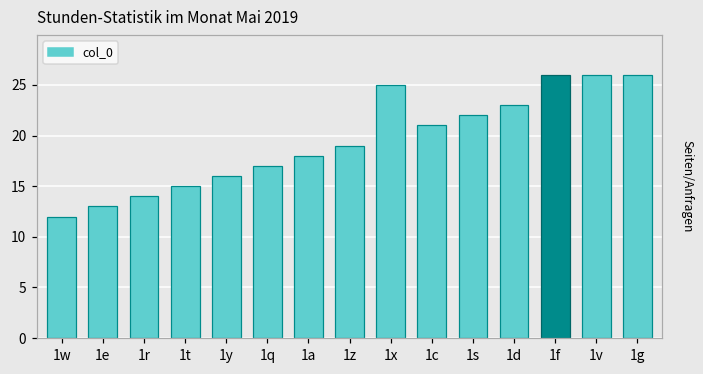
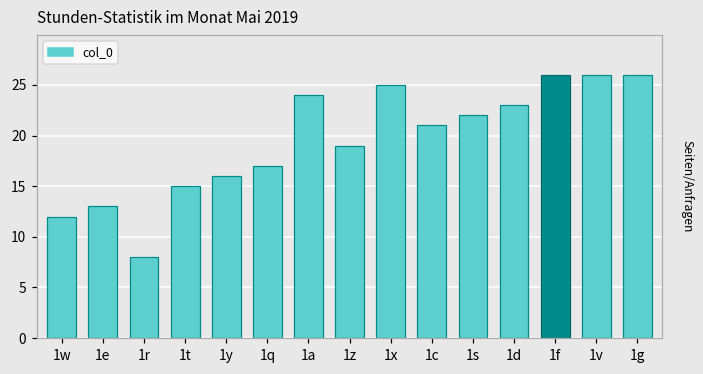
  {
    "1w": 12,
    "1e": 13,
-   "1r": 14,
+   "1r": 8,
    "1t": 15,
    "1y": 16,
    "1q": 17,
-   "1a": 18,
+   "1a": 24,
    "1z": 19,
    "1x": 25,
    "1c": 21,
    "1s": 22,
    "1d": 23,
    "1f": 26,
    "1v": 26,
    "1g": 26
  }
